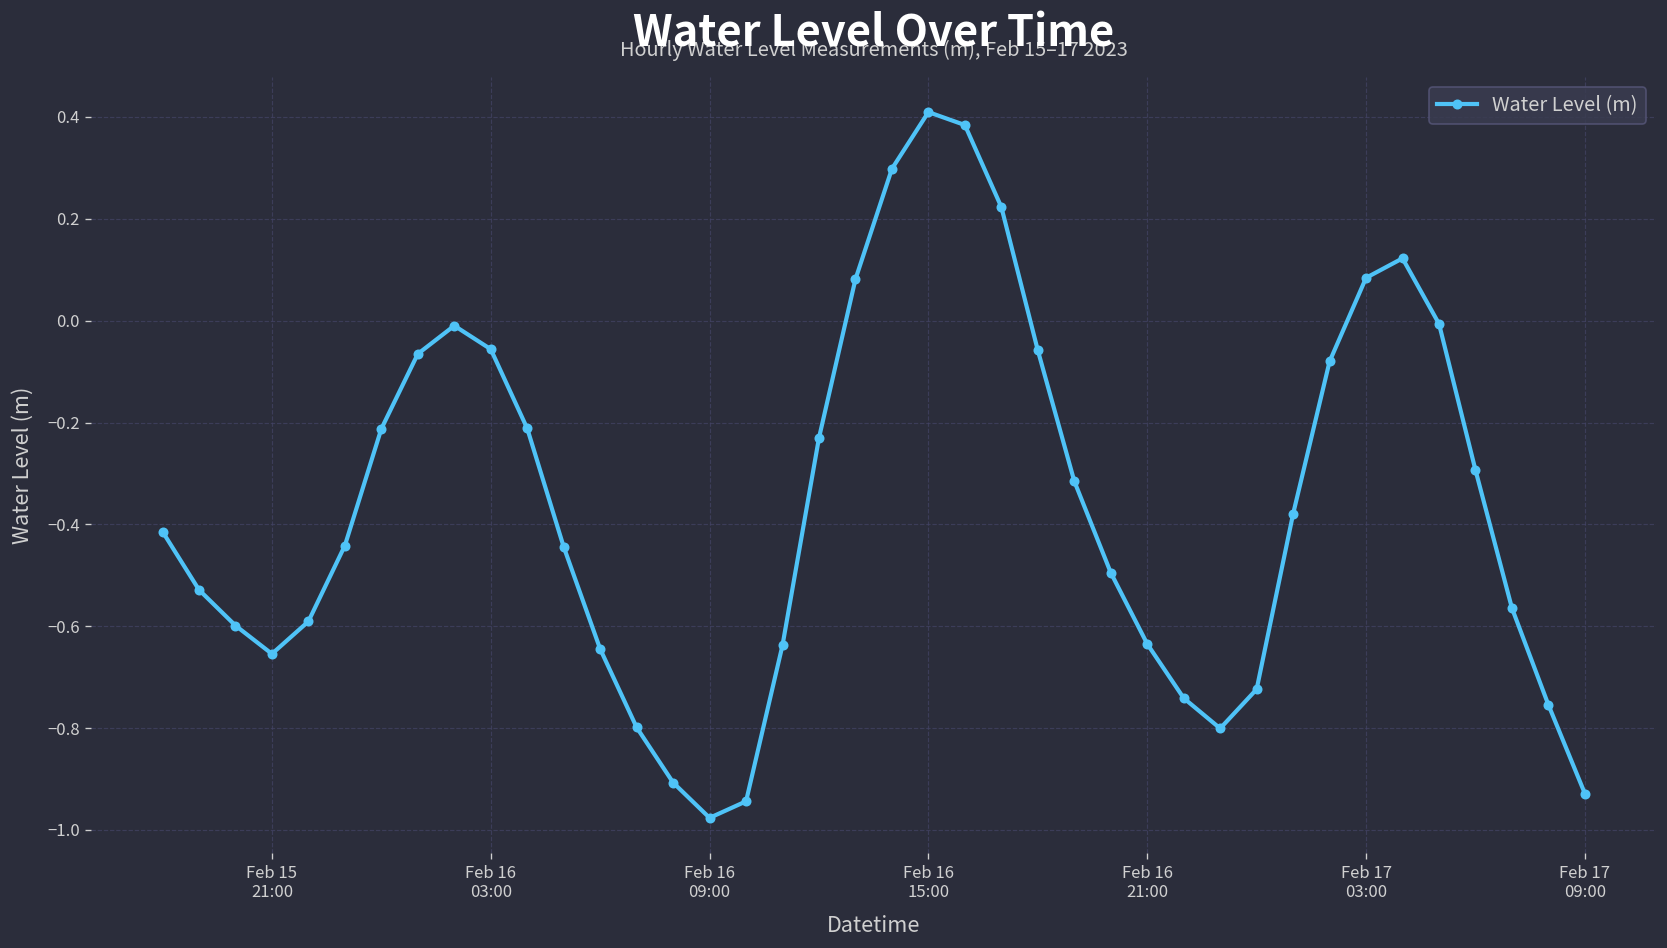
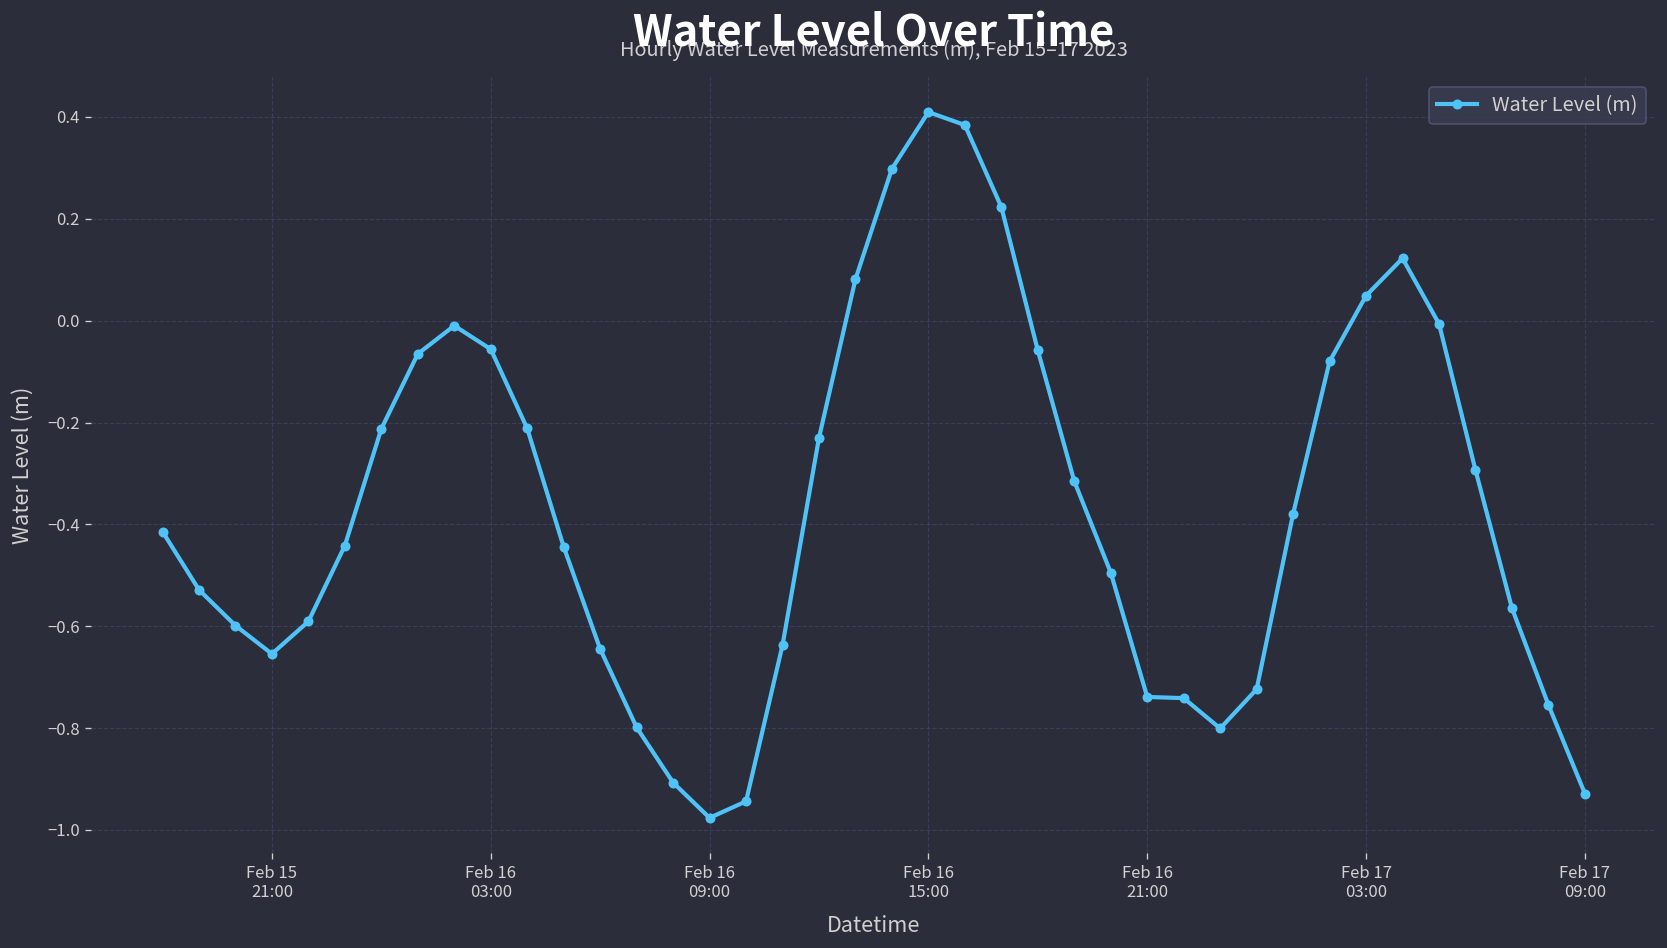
  {
    "Feb 15 21:00": -0.65,
    "Feb 16 03:00": -0.06,
    "Feb 16 09:00": -0.98,
    "Feb 16 15:00": 0.41,
-   "Feb 16 21:00": -0.63,
-   "Feb 17 03:00": 0.08,
+   "Feb 16 21:00": -0.74,
+   "Feb 17 03:00": 0.05,
    "Feb 17 09:00": -0.93
  }
